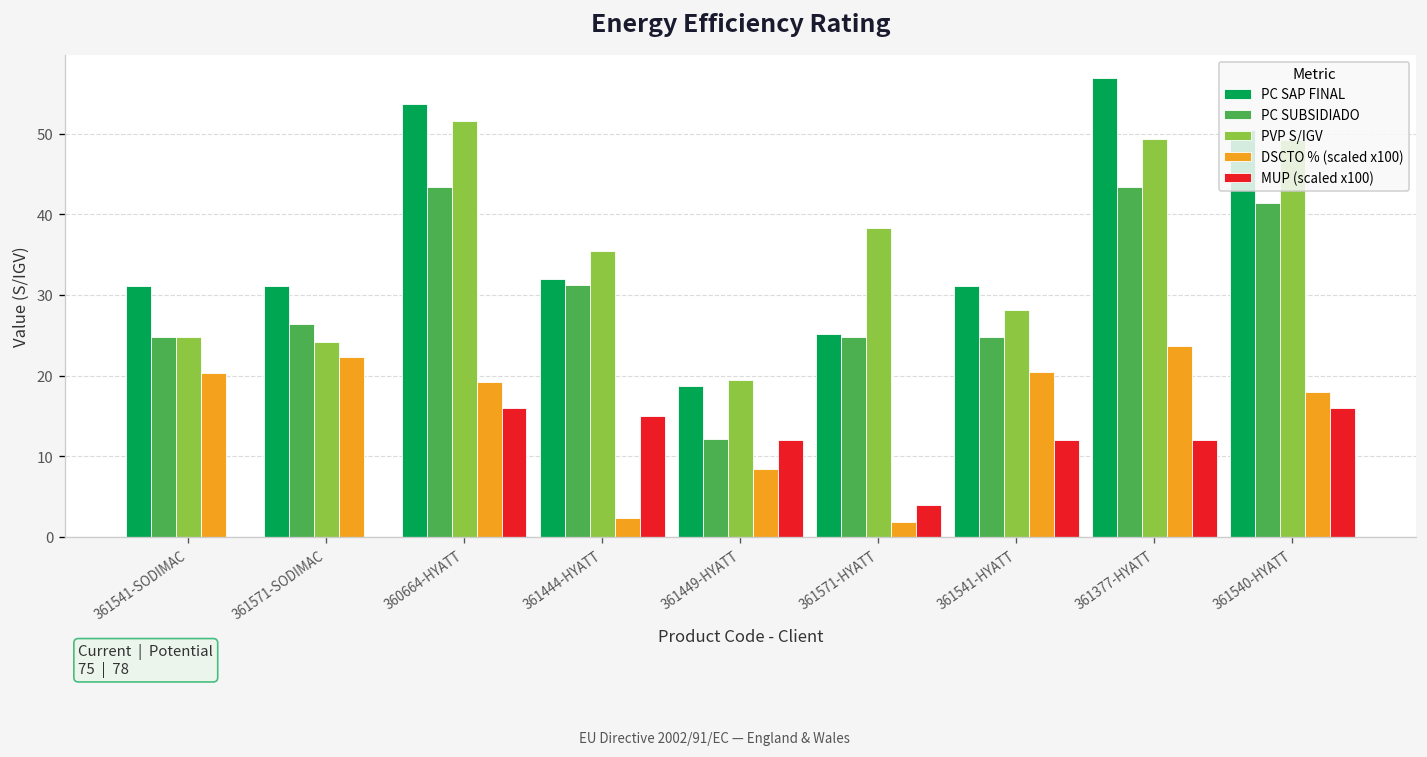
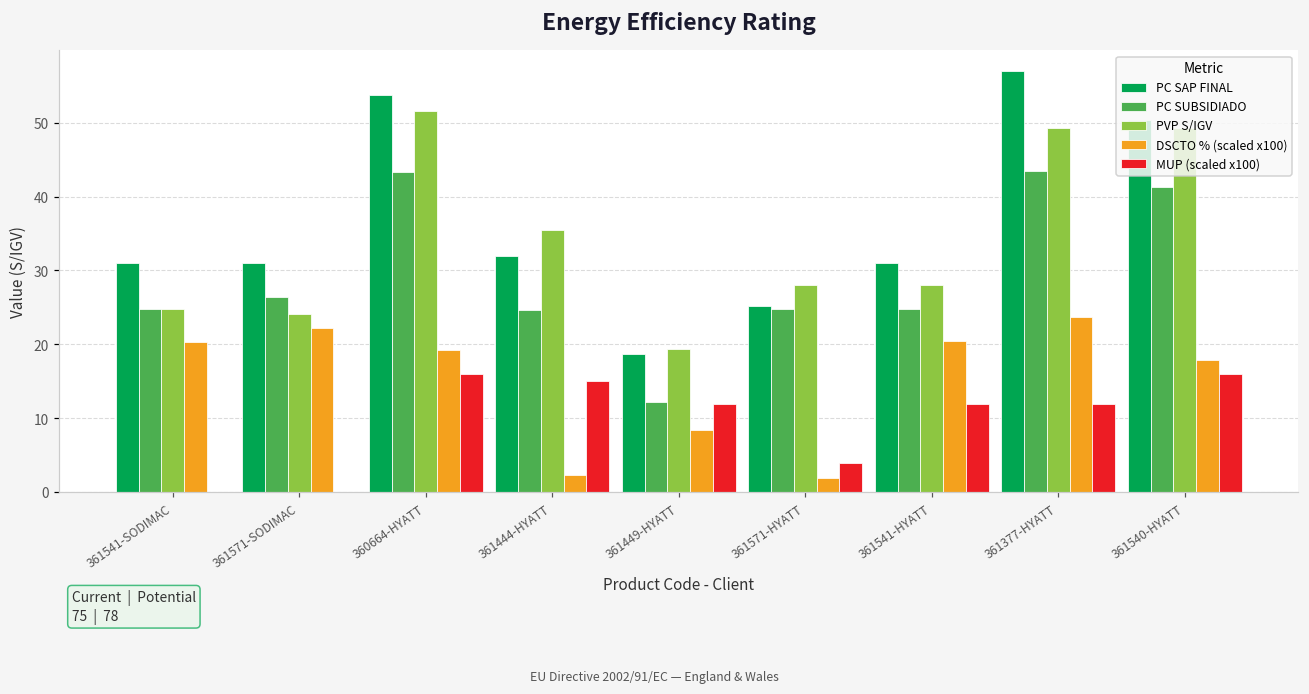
  {
    "PC SAP FINAL": {
      "361541-SODIMAC": 31,
      "361571-SODIMAC": 31,
      "360664-HYATT": 54,
      "361444-HYATT": 32,
      "361449-HYATT": 19,
      "361571-HYATT": 25,
      "361541-HYATT": 31,
      "361377-HYATT": 57
    },
    "PC SUBSIDIADO": {
      "361541-SODIMAC": 25,
      "361571-SODIMAC": 26,
      "360664-HYATT": 43,
-     "361444-HYATT": 31,
+     "361444-HYATT": 25,
      "361449-HYATT": 12,
      "361571-HYATT": 25,
      "361541-HYATT": 25,
      "361377-HYATT": 43,
      "361540-HYATT": 41
    },
    "PVP S/IGV": {
      "361541-SODIMAC": 25,
      "361571-SODIMAC": 24,
      "360664-HYATT": 52,
      "361444-HYATT": 35,
      "361449-HYATT": 19,
-     "361571-HYATT": 38,
+     "361571-HYATT": 28,
      "361541-HYATT": 28,
      "361377-HYATT": 49
    },
    "DSCTO % (scaled x100)": {
      "361541-SODIMAC": 20,
      "361571-SODIMAC": 22,
      "360664-HYATT": 19,
      "361444-HYATT": 2,
      "361449-HYATT": 8,
      "361571-HYATT": 2,
      "361541-HYATT": 20,
      "361377-HYATT": 24,
      "361540-HYATT": 18
    },
    "MUP (scaled x100)": {
      "361541-SODIMAC": 0,
      "361571-SODIMAC": 0,
      "360664-HYATT": 16,
      "361444-HYATT": 15,
      "361449-HYATT": 12,
      "361571-HYATT": 4,
      "361541-HYATT": 12,
      "361377-HYATT": 12,
      "361540-HYATT": 16
    }
  }
